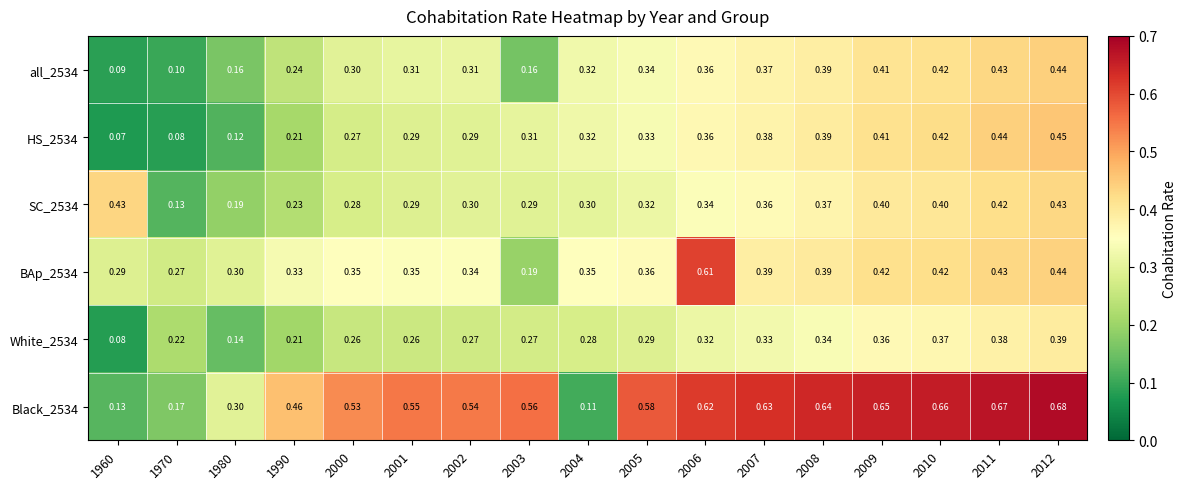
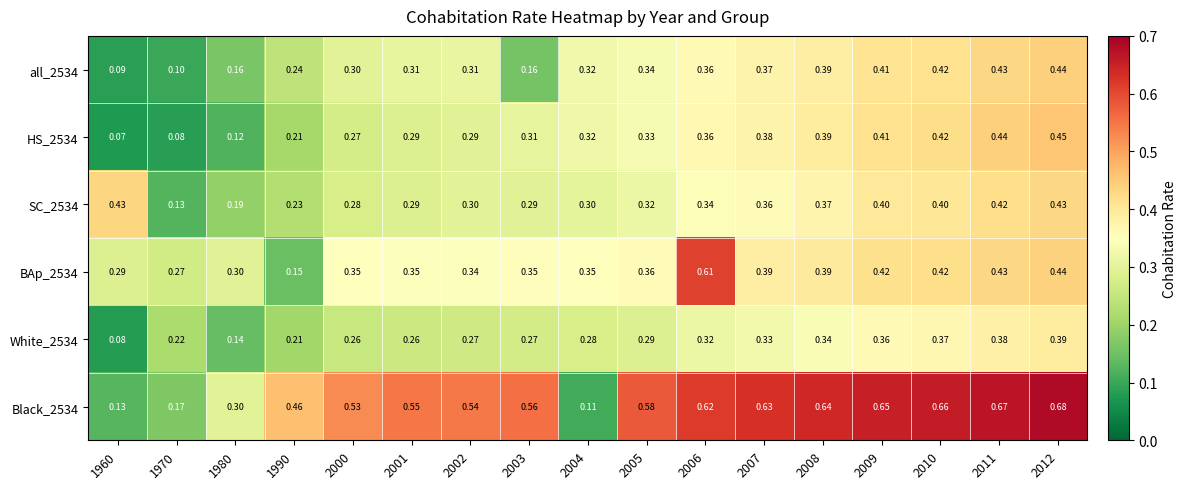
  {
    "all_2534": {
      "1960": 0.09,
      "1970": 0.10,
      "1980": 0.16,
      "1990": 0.24,
      "2000": 0.30,
      "2001": 0.31,
      "2002": 0.31,
      "2003": 0.16,
      "2004": 0.32,
      "2005": 0.34,
      "2006": 0.36,
      "2007": 0.37,
      "2008": 0.39,
      "2009": 0.41,
      "2010": 0.42,
      "2011": 0.43,
      "2012": 0.44
    },
    "HS_2534": {
      "1960": 0.07,
      "1970": 0.08,
      "1980": 0.12,
      "1990": 0.21,
      "2000": 0.27,
      "2001": 0.29,
      "2002": 0.29,
      "2003": 0.31,
      "2004": 0.32,
      "2005": 0.33,
      "2006": 0.36,
      "2007": 0.38,
      "2008": 0.39,
      "2009": 0.41,
      "2010": 0.42,
      "2011": 0.44,
      "2012": 0.45
    },
    "SC_2534": {
      "1960": 0.43,
      "1970": 0.13,
      "1980": 0.19,
      "1990": 0.23,
      "2000": 0.28,
      "2001": 0.29,
      "2002": 0.30,
      "2003": 0.29,
      "2004": 0.30,
      "2005": 0.32,
      "2006": 0.34,
      "2007": 0.36,
      "2008": 0.37,
      "2009": 0.40,
      "2010": 0.40,
      "2011": 0.42,
      "2012": 0.43
    },
    "BAp_2534": {
      "1960": 0.29,
      "1970": 0.27,
      "1980": 0.30,
-     "1990": 0.33,
+     "1990": 0.15,
      "2000": 0.35,
      "2001": 0.35,
      "2002": 0.34,
-     "2003": 0.19,
+     "2003": 0.35,
      "2004": 0.35,
      "2005": 0.36,
      "2006": 0.61,
      "2007": 0.39,
      "2008": 0.39,
      "2009": 0.42,
      "2010": 0.42,
      "2011": 0.43,
      "2012": 0.44
    },
    "White_2534": {
      "1960": 0.08,
      "1970": 0.22,
      "1980": 0.14,
      "1990": 0.21,
      "2000": 0.26,
      "2001": 0.26,
      "2002": 0.27,
      "2003": 0.27,
      "2004": 0.28,
      "2005": 0.29,
      "2006": 0.32,
      "2007": 0.33,
      "2008": 0.34,
      "2009": 0.36,
      "2010": 0.37,
      "2011": 0.38,
      "2012": 0.39
    },
    "Black_2534": {
      "1960": 0.13,
      "1970": 0.17,
      "1980": 0.30,
      "1990": 0.46,
      "2000": 0.53,
      "2001": 0.55,
      "2002": 0.54,
      "2003": 0.56,
      "2004": 0.11,
      "2005": 0.58,
      "2006": 0.62,
      "2007": 0.63,
      "2008": 0.64,
      "2009": 0.65,
      "2010": 0.66,
      "2011": 0.67,
      "2012": 0.68
    }
  }
